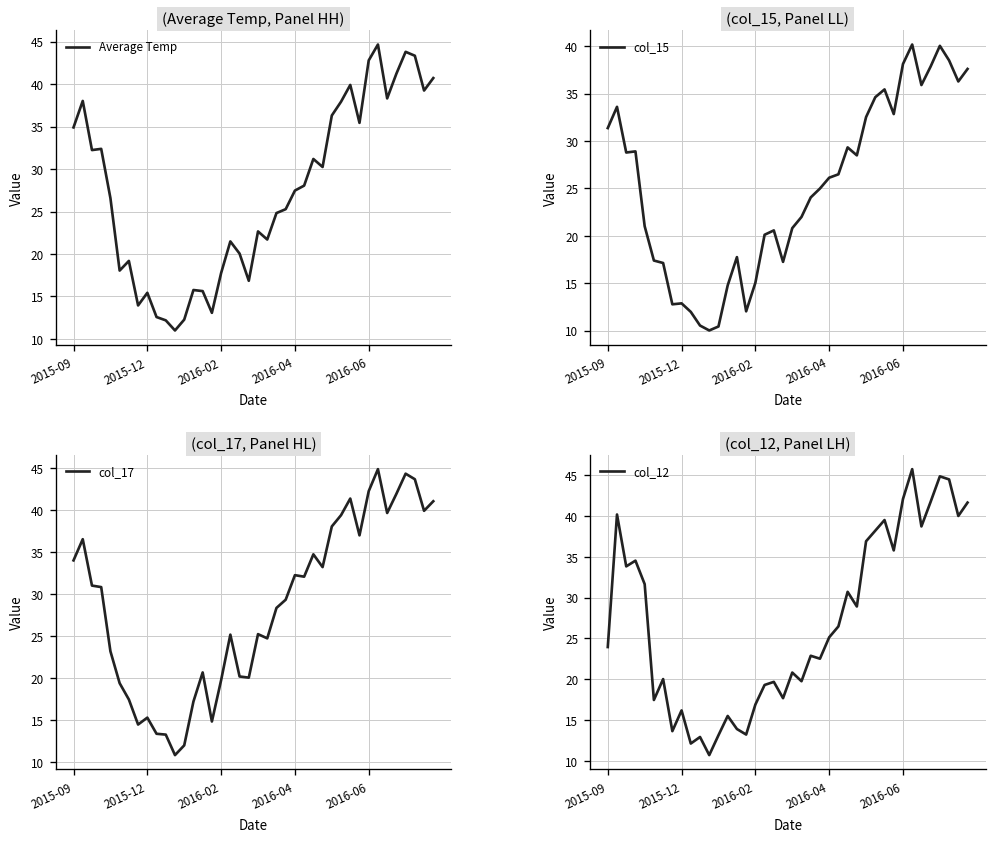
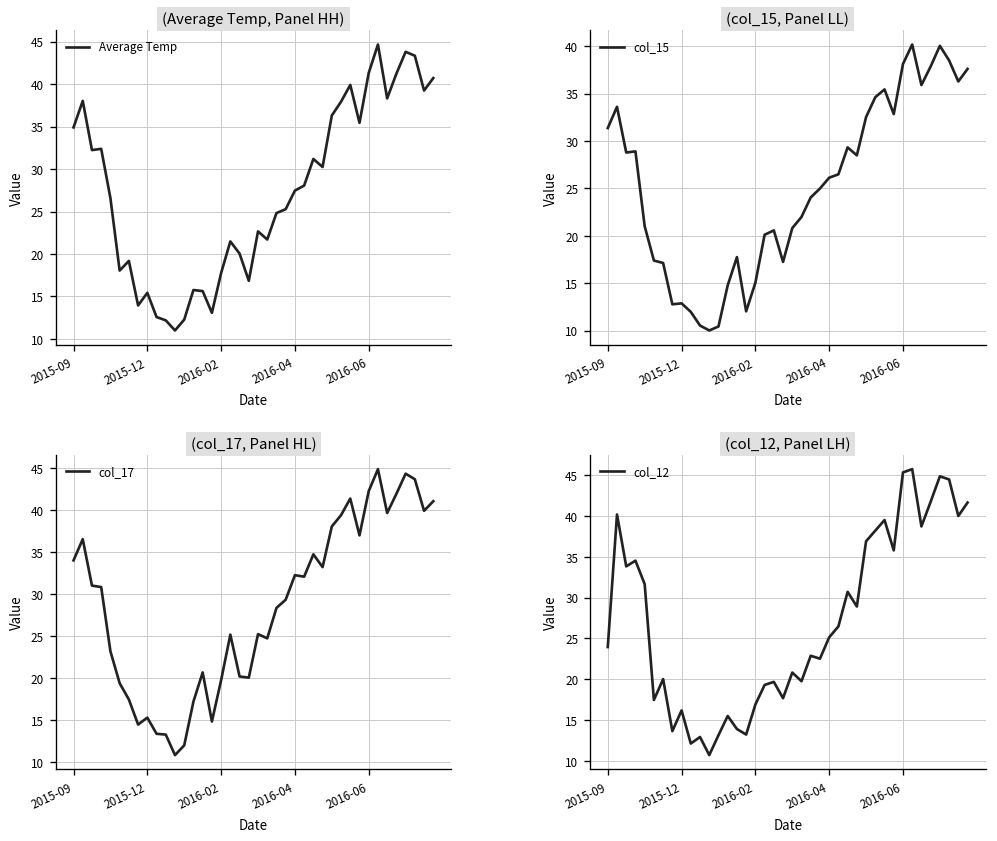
  {
    "(Average Temp, Panel HH)": {
      "2015-09": 35,
      "2015-12": 15,
      "2016-02": 18,
      "2016-04": 27,
-     "2016-06": 43
+     "2016-06": 41
    },
    "(col_15, Panel LL)": {
      "2015-09": 31,
      "2015-12": 13,
      "2016-02": 15,
      "2016-04": 26,
      "2016-06": 38
    },
    "(col_17, Panel HL)": {
      "2015-09": 34,
      "2015-12": 15,
      "2016-02": 20,
      "2016-04": 32,
      "2016-06": 42
    },
    "(col_12, Panel LH)": {
      "2015-09": 24,
      "2015-12": 16,
      "2016-02": 17,
      "2016-04": 25,
-     "2016-06": 42
+     "2016-06": 45
    }
  }
